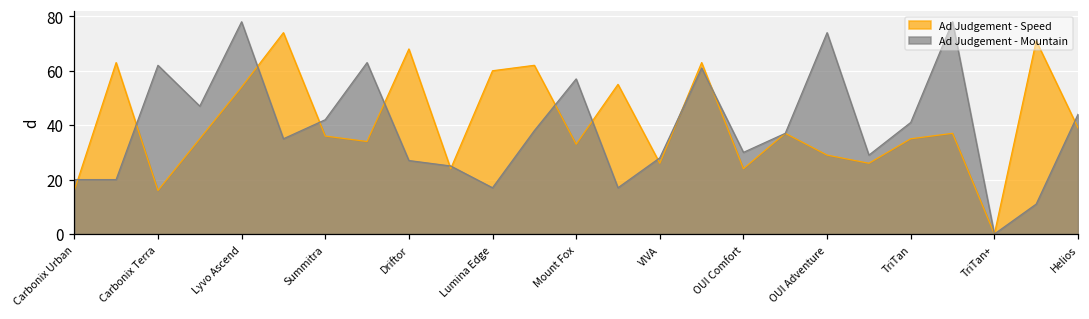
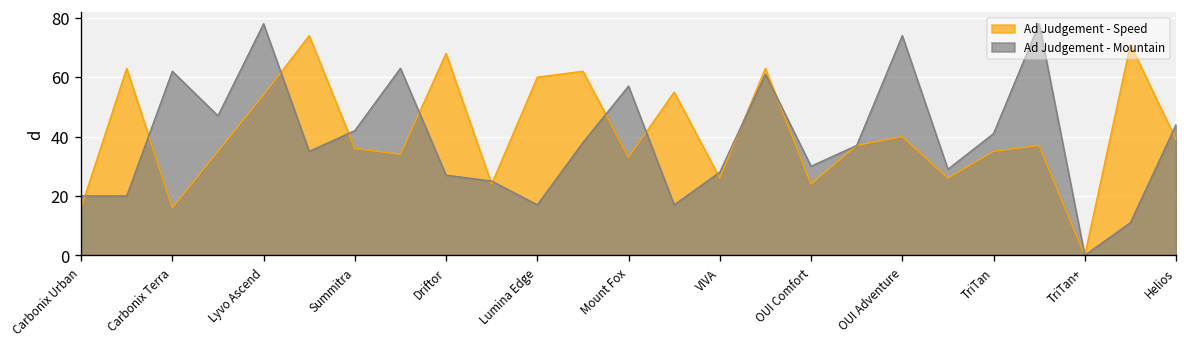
  {
    "Ad Judgement - Speed": {
      "Carbonix Urban": 16,
      "Carbonix Terra": 16,
      "Lyvo Ascend": 54,
      "Summitra": 36,
      "Driftor": 68,
      "Lumina Edge": 60,
      "Mount Fox": 33,
      "VIVA": 26,
      "OUI Comfort": 24,
-     "OUI Adventure": 29,
+     "OUI Adventure": 40,
      "TriTan": 35,
      "Helios": 39
    },
    "Ad Judgement - Mountain": {
      "Carbonix Urban": 20,
      "Carbonix Terra": 62,
      "Lyvo Ascend": 78,
      "Summitra": 42,
      "Driftor": 27,
      "Lumina Edge": 17,
      "Mount Fox": 57,
      "VIVA": 28,
      "OUI Comfort": 30,
      "OUI Adventure": 74,
      "TriTan": 41,
      "Helios": 44
    }
  }
